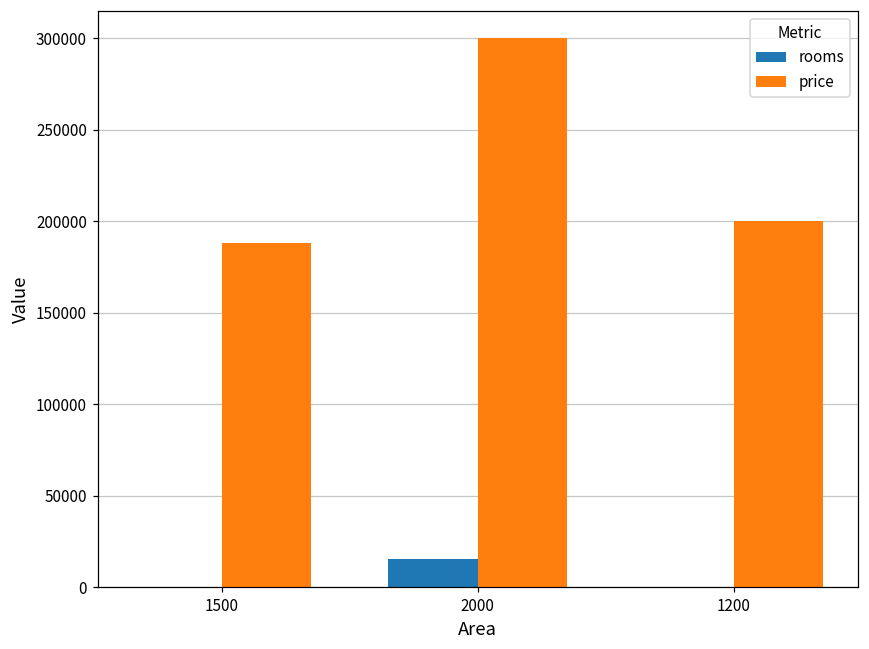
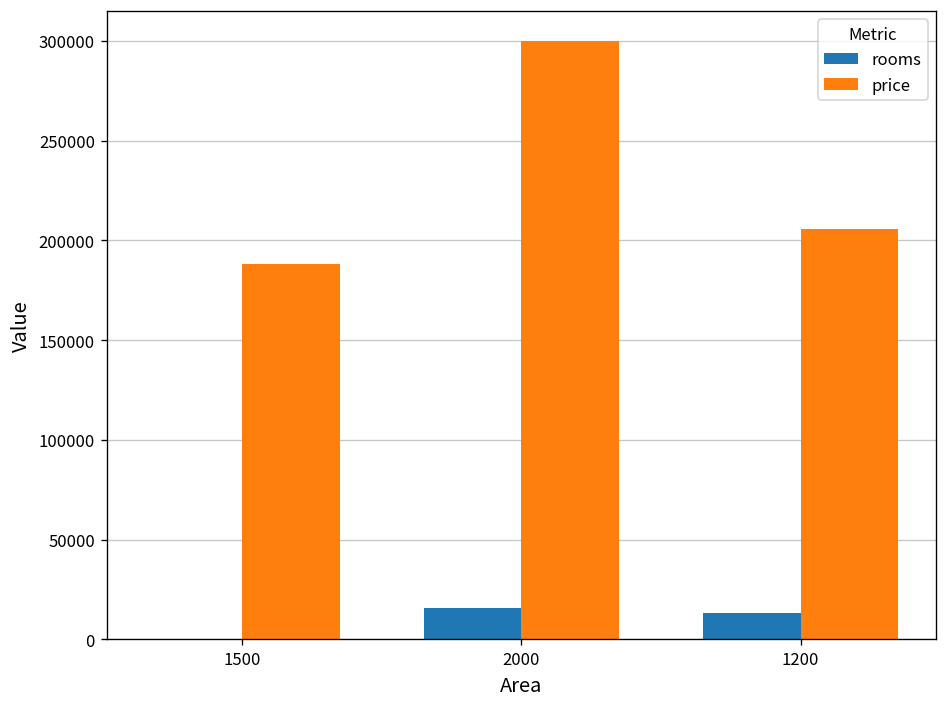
  {
    "rooms": {
      "2000": 16000,
-     "1200": 0
+     "1200": 13000
    },
    "price": {
      "1500": 188000,
      "2000": 300000,
-     "1200": 200000
+     "1200": 206000
    }
  }
